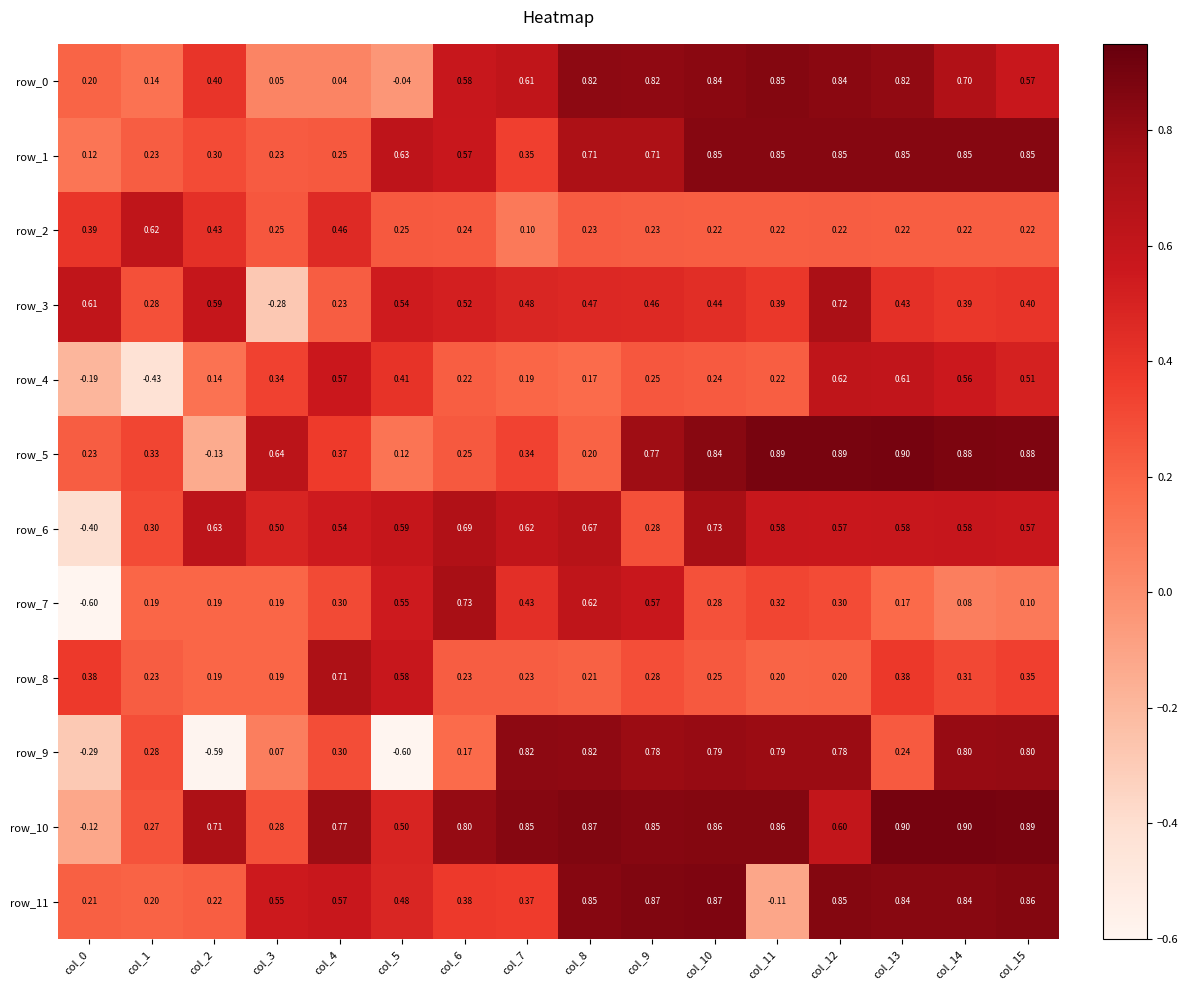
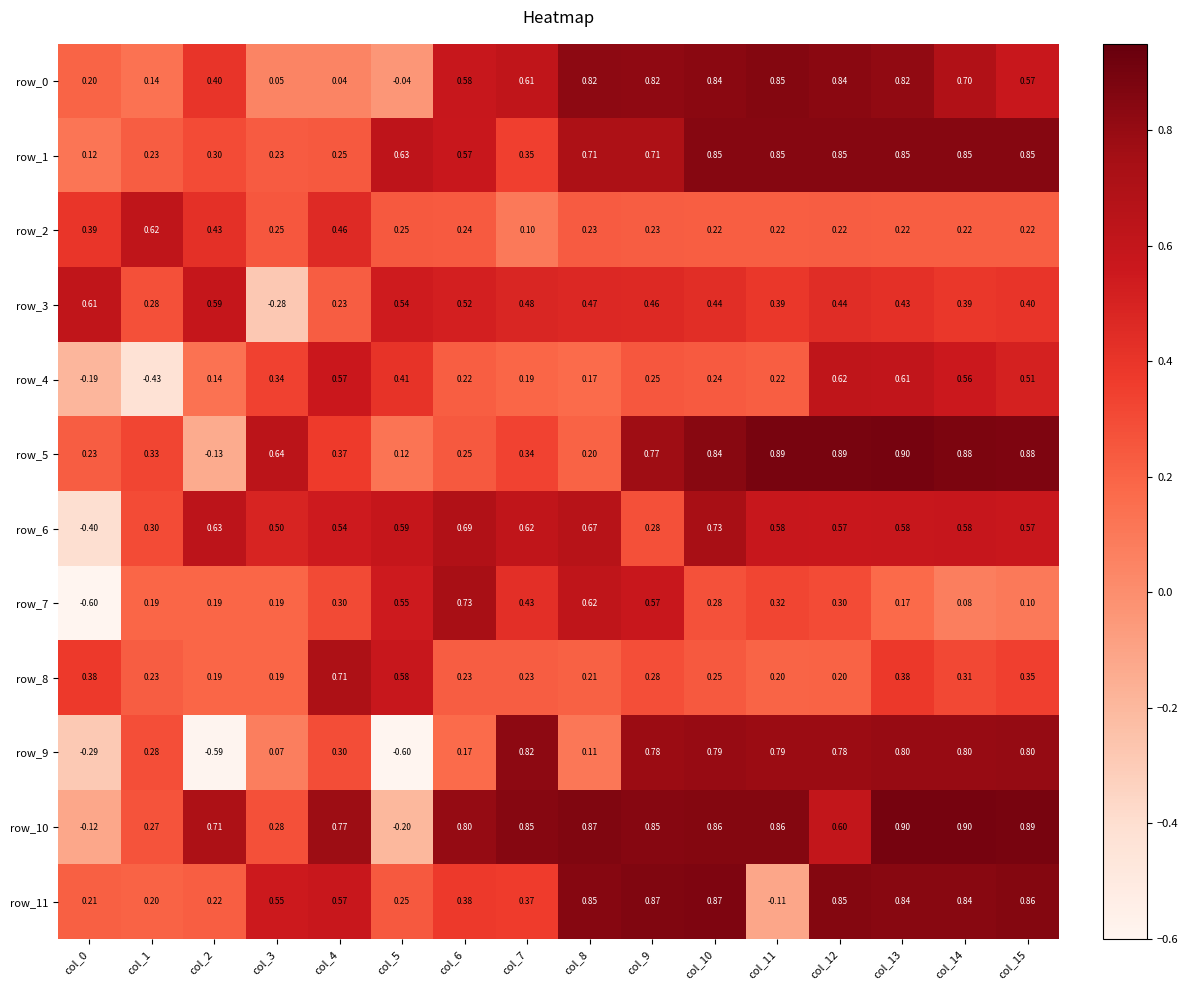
  {
    "row_0": {
      "col_0": 0.20,
      "col_1": 0.14,
      "col_2": 0.40,
      "col_3": 0.05,
      "col_4": 0.04,
      "col_5": -0.04,
      "col_6": 0.58,
      "col_7": 0.61,
      "col_8": 0.82,
      "col_9": 0.82,
      "col_10": 0.84,
      "col_11": 0.85,
      "col_12": 0.84,
      "col_13": 0.82,
      "col_14": 0.70,
      "col_15": 0.57
    },
    "row_1": {
      "col_0": 0.12,
      "col_1": 0.23,
      "col_2": 0.30,
      "col_3": 0.23,
      "col_4": 0.25,
      "col_5": 0.63,
      "col_6": 0.57,
      "col_7": 0.35,
      "col_8": 0.71,
      "col_9": 0.71,
      "col_10": 0.85,
      "col_11": 0.85,
      "col_12": 0.85,
      "col_13": 0.85,
      "col_14": 0.85,
      "col_15": 0.85
    },
    "row_2": {
      "col_0": 0.39,
      "col_1": 0.62,
      "col_2": 0.43,
      "col_3": 0.25,
      "col_4": 0.46,
      "col_5": 0.25,
      "col_6": 0.24,
      "col_7": 0.10,
      "col_8": 0.23,
      "col_9": 0.23,
      "col_10": 0.22,
      "col_11": 0.22,
      "col_12": 0.22,
      "col_13": 0.22,
      "col_14": 0.22,
      "col_15": 0.22
    },
    "row_3": {
      "col_0": 0.61,
      "col_1": 0.28,
      "col_2": 0.59,
      "col_3": -0.28,
      "col_4": 0.23,
      "col_5": 0.54,
      "col_6": 0.52,
      "col_7": 0.48,
      "col_8": 0.47,
      "col_9": 0.46,
      "col_10": 0.44,
      "col_11": 0.39,
-     "col_12": 0.72,
+     "col_12": 0.44,
      "col_13": 0.43,
      "col_14": 0.39,
      "col_15": 0.40
    },
    "row_4": {
      "col_0": -0.19,
      "col_1": -0.43,
      "col_2": 0.14,
      "col_3": 0.34,
      "col_4": 0.57,
      "col_5": 0.41,
      "col_6": 0.22,
      "col_7": 0.19,
      "col_8": 0.17,
      "col_9": 0.25,
      "col_10": 0.24,
      "col_11": 0.22,
      "col_12": 0.62,
      "col_13": 0.61,
      "col_14": 0.56,
      "col_15": 0.51
    },
    "row_5": {
      "col_0": 0.23,
      "col_1": 0.33,
      "col_2": -0.13,
      "col_3": 0.64,
      "col_4": 0.37,
      "col_5": 0.12,
      "col_6": 0.25,
      "col_7": 0.34,
      "col_8": 0.20,
      "col_9": 0.77,
      "col_10": 0.84,
      "col_11": 0.89,
      "col_12": 0.89,
      "col_13": 0.90,
      "col_14": 0.88,
      "col_15": 0.88
    },
    "row_6": {
      "col_0": -0.40,
      "col_1": 0.30,
      "col_2": 0.63,
      "col_3": 0.50,
      "col_4": 0.54,
      "col_5": 0.59,
      "col_6": 0.69,
      "col_7": 0.62,
      "col_8": 0.67,
      "col_9": 0.28,
      "col_10": 0.73,
      "col_11": 0.58,
      "col_12": 0.57,
      "col_13": 0.58,
      "col_14": 0.58,
      "col_15": 0.57
    },
    "row_7": {
      "col_0": -0.60,
      "col_1": 0.19,
      "col_2": 0.19,
      "col_3": 0.19,
      "col_4": 0.30,
      "col_5": 0.55,
      "col_6": 0.73,
      "col_7": 0.43,
      "col_8": 0.62,
      "col_9": 0.57,
      "col_10": 0.28,
      "col_11": 0.32,
      "col_12": 0.30,
      "col_13": 0.17,
      "col_14": 0.08,
      "col_15": 0.10
    },
    "row_8": {
      "col_0": 0.38,
      "col_1": 0.23,
      "col_2": 0.19,
      "col_3": 0.19,
      "col_4": 0.71,
      "col_5": 0.58,
      "col_6": 0.23,
      "col_7": 0.23,
      "col_8": 0.21,
      "col_9": 0.28,
      "col_10": 0.25,
      "col_11": 0.20,
      "col_12": 0.20,
      "col_13": 0.38,
      "col_14": 0.31,
      "col_15": 0.35
    },
    "row_9": {
      "col_0": -0.29,
      "col_1": 0.28,
      "col_2": -0.59,
      "col_3": 0.07,
      "col_4": 0.30,
      "col_5": -0.60,
      "col_6": 0.17,
      "col_7": 0.82,
-     "col_8": 0.82,
+     "col_8": 0.11,
      "col_9": 0.78,
      "col_10": 0.79,
      "col_11": 0.79,
      "col_12": 0.78,
-     "col_13": 0.24,
+     "col_13": 0.80,
      "col_14": 0.80,
      "col_15": 0.80
    },
    "row_10": {
      "col_0": -0.12,
      "col_1": 0.27,
      "col_2": 0.71,
      "col_3": 0.28,
      "col_4": 0.77,
-     "col_5": 0.50,
+     "col_5": -0.20,
      "col_6": 0.80,
      "col_7": 0.85,
      "col_8": 0.87,
      "col_9": 0.85,
      "col_10": 0.86,
      "col_11": 0.86,
      "col_12": 0.60,
      "col_13": 0.90,
      "col_14": 0.90,
      "col_15": 0.89
    },
    "row_11": {
      "col_0": 0.21,
      "col_1": 0.20,
      "col_2": 0.22,
      "col_3": 0.55,
      "col_4": 0.57,
-     "col_5": 0.48,
+     "col_5": 0.25,
      "col_6": 0.38,
      "col_7": 0.37,
      "col_8": 0.85,
      "col_9": 0.87,
      "col_10": 0.87,
      "col_11": -0.11,
      "col_12": 0.85,
      "col_13": 0.84,
      "col_14": 0.84,
      "col_15": 0.86
    }
  }
